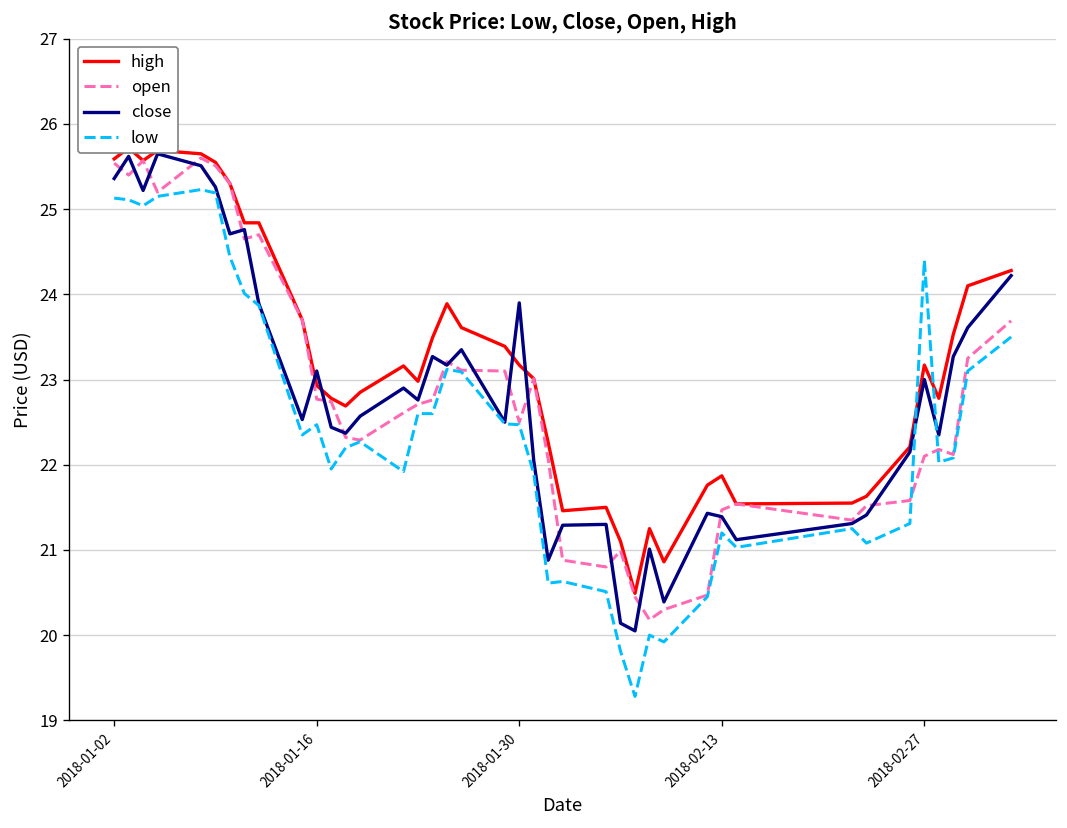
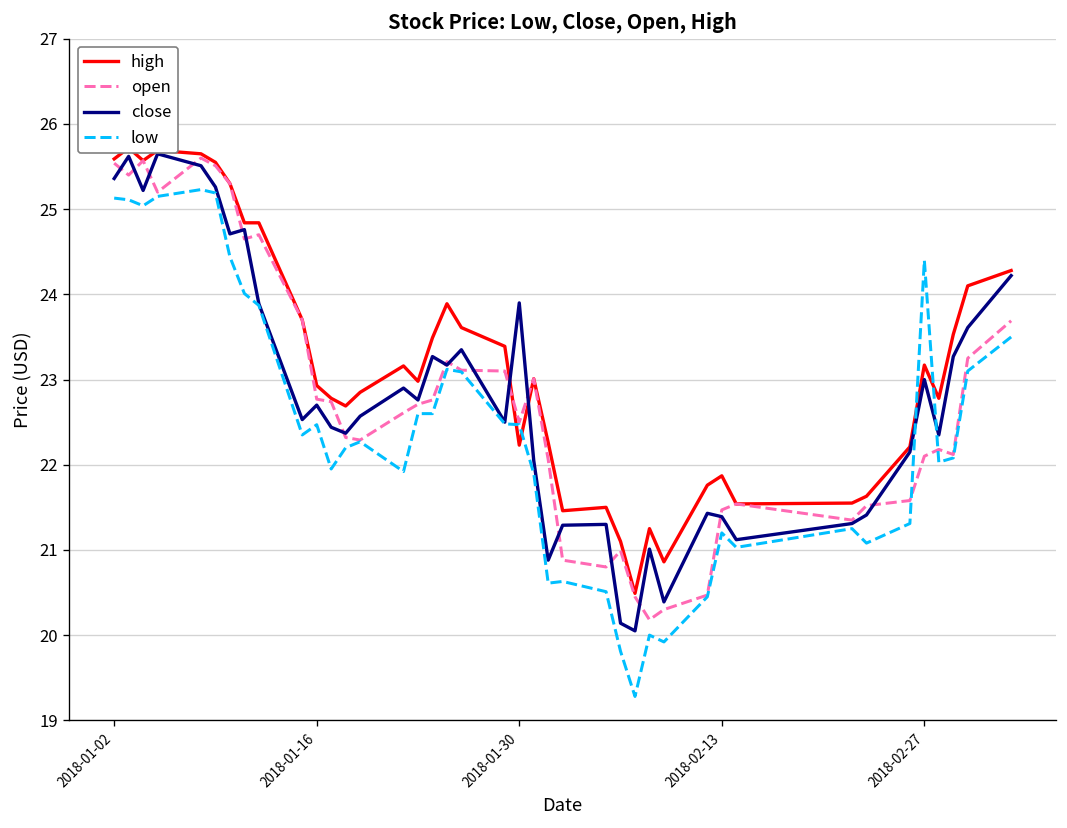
  {
    "high": {
      "2018-01-02": 25.6,
      "2018-01-16": 22.9,
-     "2018-01-30": 23.2,
+     "2018-01-30": 22.2,
      "2018-02-13": 21.9,
      "2018-02-27": 23.2
    },
    "open": {
      "2018-01-02": 25.5,
      "2018-01-16": 22.8,
      "2018-02-13": 21.5,
      "2018-02-27": 22.1
    },
    "close": {
      "2018-01-02": 25.4,
-     "2018-01-16": 23.1,
+     "2018-01-16": 22.7,
      "2018-01-30": 23.9,
      "2018-02-13": 21.4,
      "2018-02-27": 23.0
    },
    "low": {
      "2018-01-02": 25.1,
      "2018-01-16": 22.5,
      "2018-02-13": 21.2,
      "2018-02-27": 24.4
    }
  }
